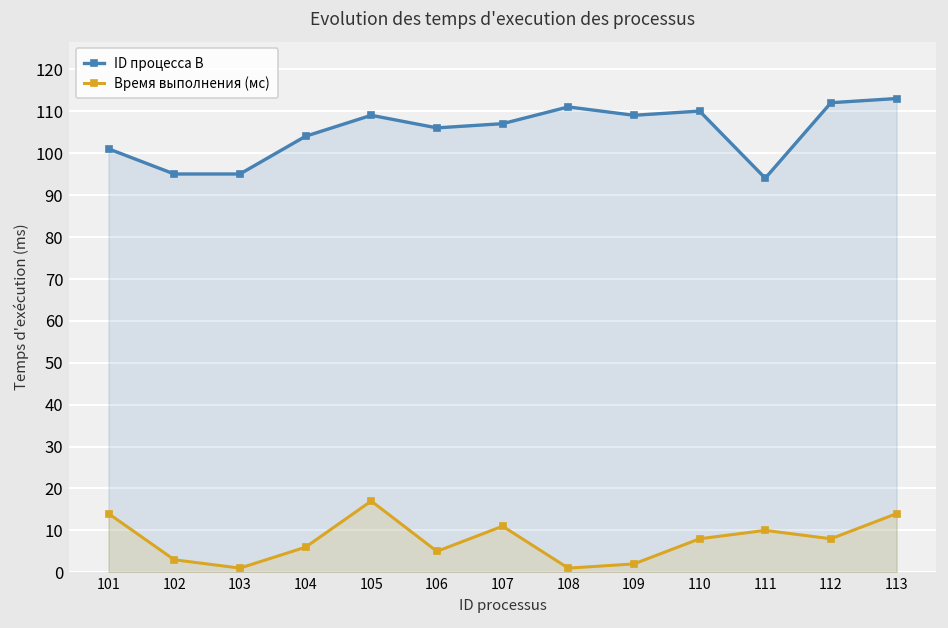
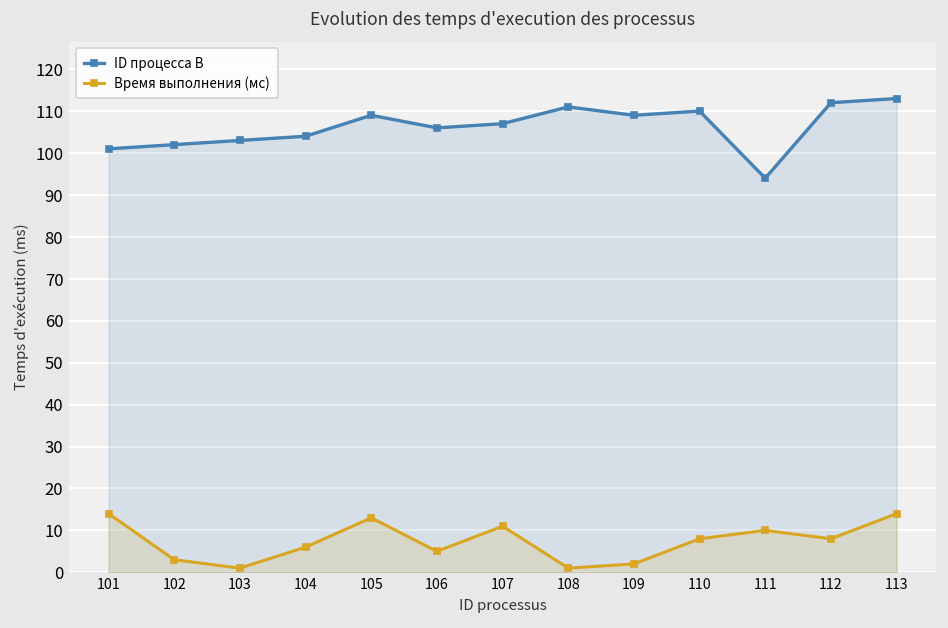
  {
    "ID процесса B": {
      "101": 101,
-     "102": 95,
-     "103": 95,
+     "102": 102,
+     "103": 103,
      "104": 104,
      "105": 109,
      "106": 106,
      "107": 107,
      "108": 111,
      "109": 109,
      "110": 110,
      "111": 94,
      "112": 112,
      "113": 113
    },
    "Время выполнения (мс)": {
      "101": 14,
      "102": 3,
      "103": 1,
      "104": 6,
-     "105": 17,
+     "105": 13,
      "106": 5,
      "107": 11,
      "108": 1,
      "109": 2,
      "110": 8,
      "111": 10,
      "112": 8,
      "113": 14
    }
  }
